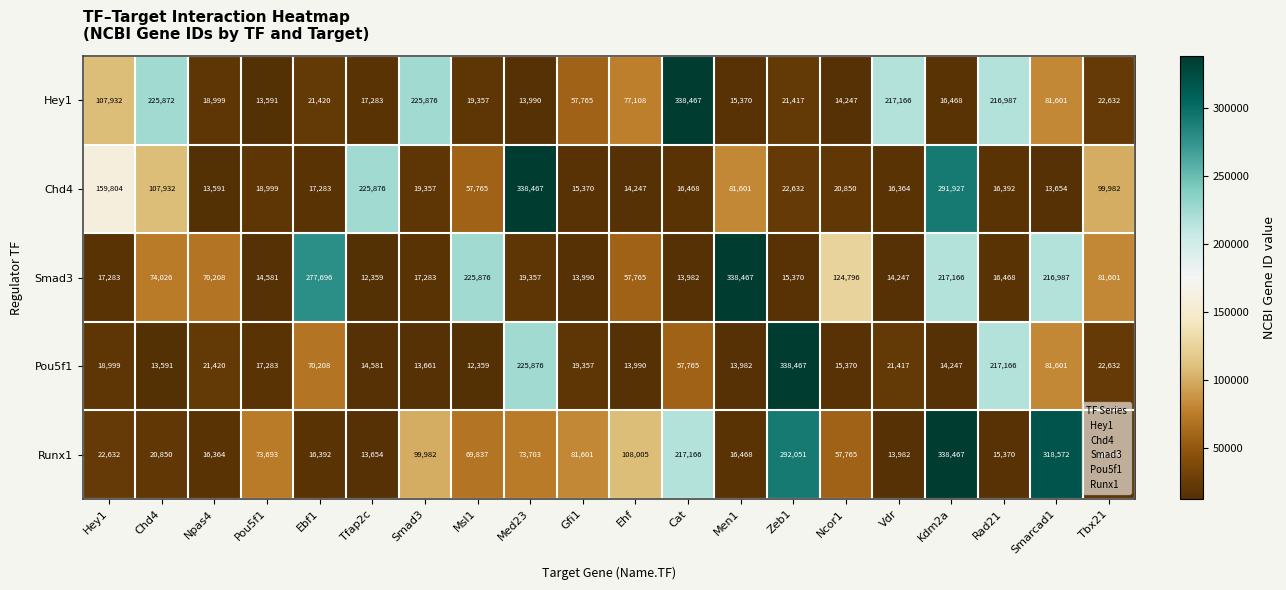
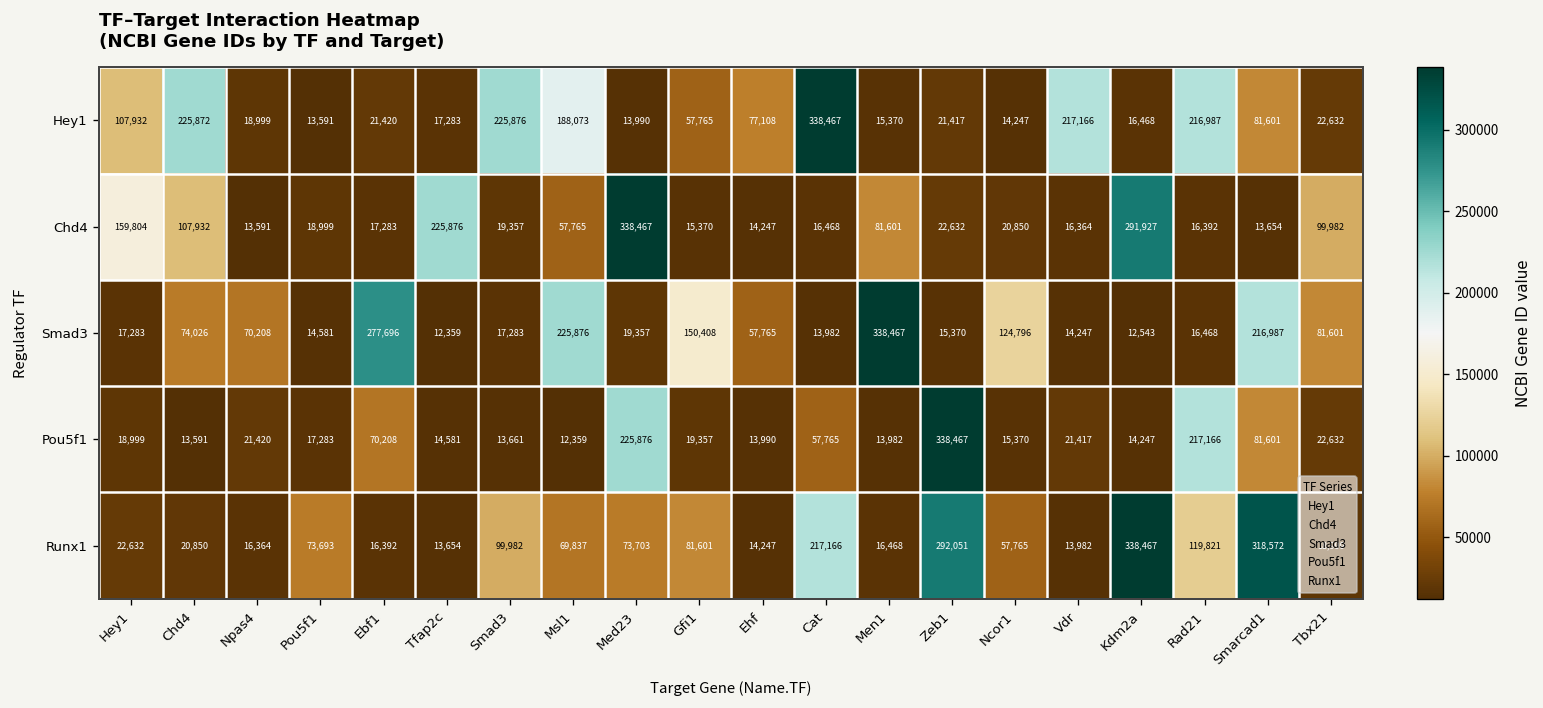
  {
    "Hey1": {
      "Hey1": "107,932",
      "Chd4": "225,872",
      "Npas4": "18,999",
      "Pou5f1": "13,591",
      "Ebf1": "21,420",
      "Tfap2c": "17,283",
      "Smad3": "225,876",
-     "Msl1": "19,357",
+     "Msl1": "188,073",
      "Med23": "13,990",
      "Gfi1": "57,765",
      "Ehf": "77,108",
      "Cat": "338,467",
      "Men1": "15,370",
      "Zeb1": "21,417",
      "Ncor1": "14,247",
      "Vdr": "217,166",
      "Kdm2a": "16,468",
      "Rad21": "216,987",
      "Smarcad1": "81,601",
      "Tbx21": "22,632"
    },
    "Chd4": {
      "Hey1": "159,804",
      "Chd4": "107,932",
      "Npas4": "13,591",
      "Pou5f1": "18,999",
      "Ebf1": "17,283",
      "Tfap2c": "225,876",
      "Smad3": "19,357",
      "Msl1": "57,765",
      "Med23": "338,467",
      "Gfi1": "15,370",
      "Ehf": "14,247",
      "Cat": "16,468",
      "Men1": "81,601",
      "Zeb1": "22,632",
      "Ncor1": "20,850",
      "Vdr": "16,364",
      "Kdm2a": "291,927",
      "Rad21": "16,392",
      "Smarcad1": "13,654",
      "Tbx21": "99,982"
    },
    "Smad3": {
      "Hey1": "17,283",
      "Chd4": "74,026",
      "Npas4": "70,208",
      "Pou5f1": "14,581",
      "Ebf1": "277,696",
      "Tfap2c": "12,359",
      "Smad3": "17,283",
      "Msl1": "225,876",
      "Med23": "19,357",
-     "Gfi1": "13,990",
+     "Gfi1": "150,408",
      "Ehf": "57,765",
      "Cat": "13,982",
      "Men1": "338,467",
      "Zeb1": "15,370",
      "Ncor1": "124,796",
      "Vdr": "14,247",
-     "Kdm2a": "217,166",
+     "Kdm2a": "12,543",
      "Rad21": "16,468",
      "Smarcad1": "216,987",
      "Tbx21": "81,601"
    },
    "Pou5f1": {
      "Hey1": "18,999",
      "Chd4": "13,591",
      "Npas4": "21,420",
      "Pou5f1": "17,283",
      "Ebf1": "70,208",
      "Tfap2c": "14,581",
      "Smad3": "13,661",
      "Msl1": "12,359",
      "Med23": "225,876",
      "Gfi1": "19,357",
      "Ehf": "13,990",
      "Cat": "57,765",
      "Men1": "13,982",
      "Zeb1": "338,467",
      "Ncor1": "15,370",
      "Vdr": "21,417",
      "Kdm2a": "14,247",
      "Rad21": "217,166",
      "Smarcad1": "81,601",
      "Tbx21": "22,632"
    },
    "Runx1": {
      "Hey1": "22,632",
      "Chd4": "20,850",
      "Npas4": "16,364",
      "Pou5f1": "73,693",
      "Ebf1": "16,392",
      "Tfap2c": "13,654",
      "Smad3": "99,982",
      "Msl1": "69,837",
      "Med23": "73,703",
      "Gfi1": "81,601",
-     "Ehf": "108,005",
+     "Ehf": "14,247",
      "Cat": "217,166",
      "Men1": "16,468",
      "Zeb1": "292,051",
      "Ncor1": "57,765",
      "Vdr": "13,982",
      "Kdm2a": "338,467",
-     "Rad21": "15,370",
+     "Rad21": "119,821",
      "Smarcad1": "318,572"
    }
  }
